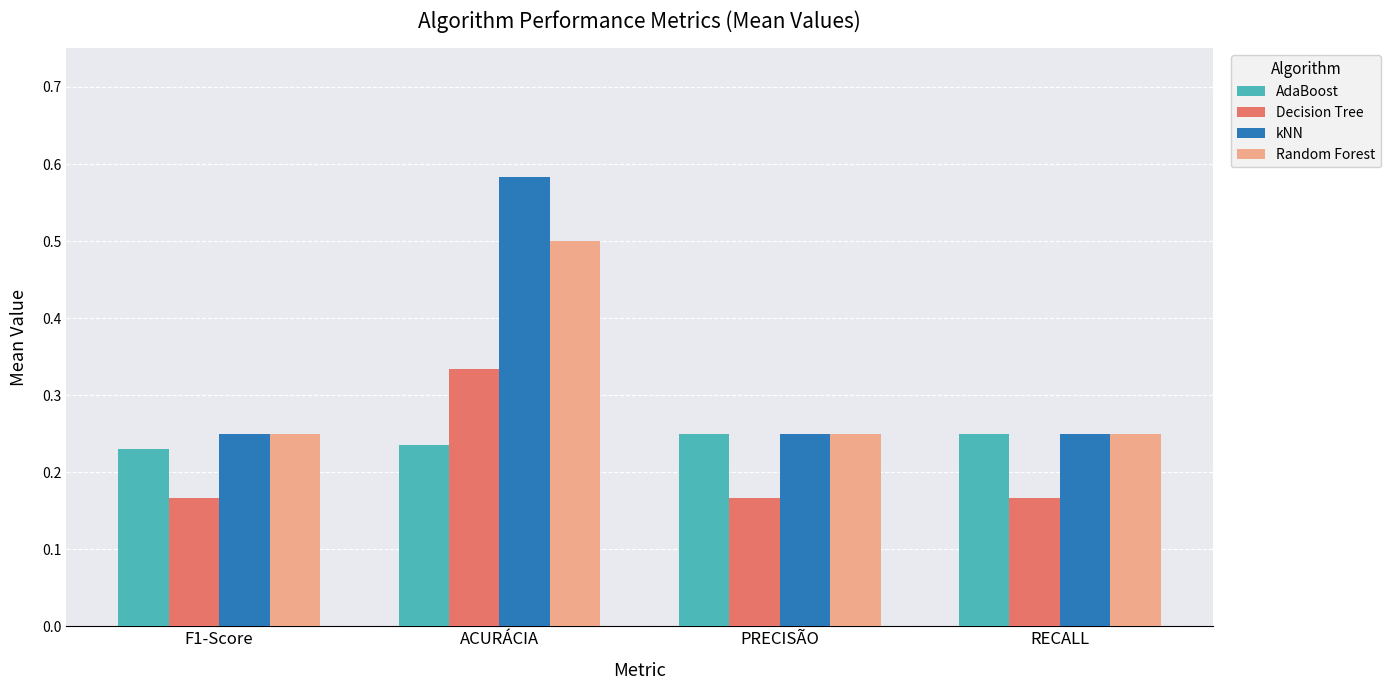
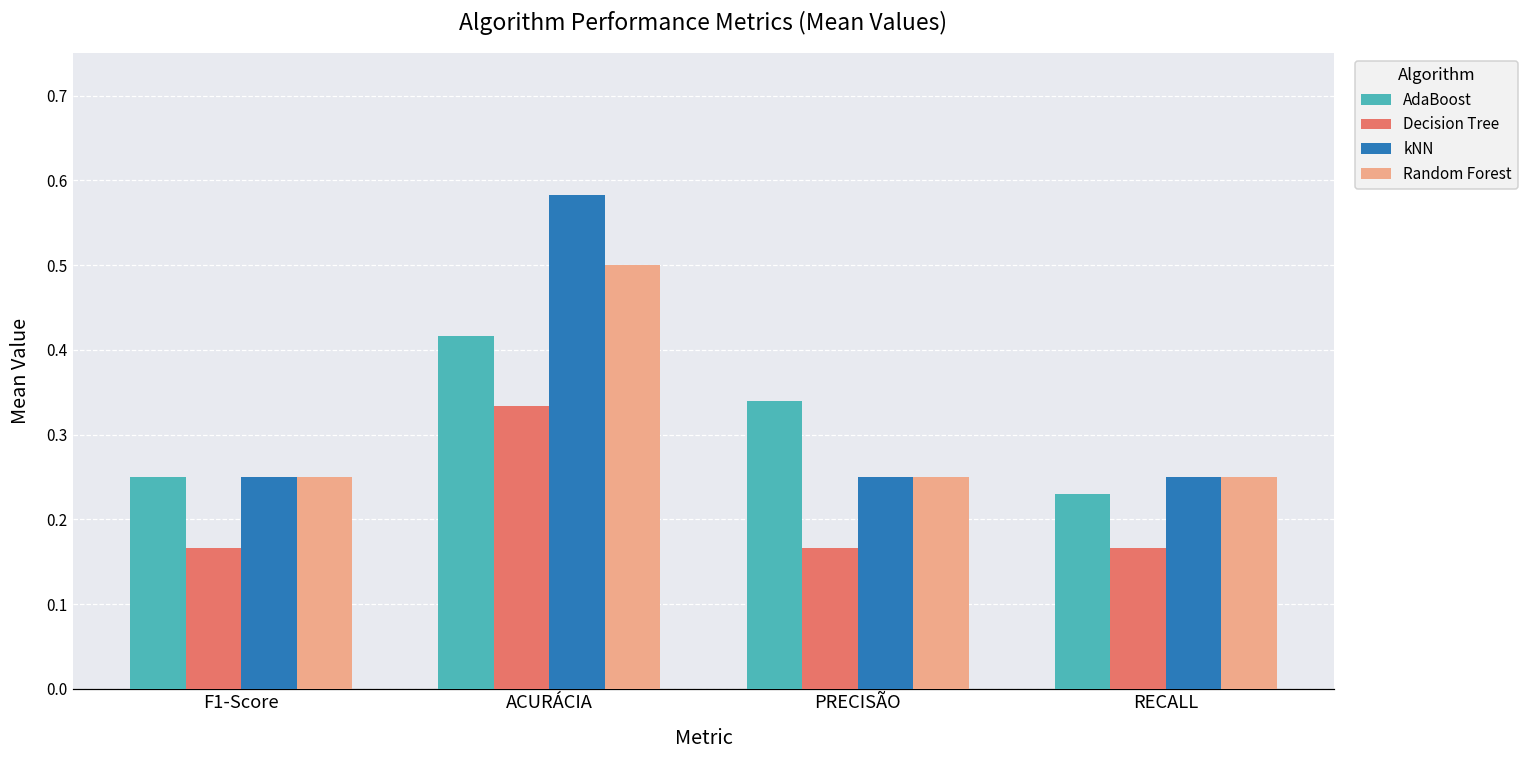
  {
    "AdaBoost": {
-     "F1-Score": 0.23,
-     "ACURÁCIA": 0.23,
-     "PRECISÃO": 0.25,
-     "RECALL": 0.25
+     "F1-Score": 0.25,
+     "ACURÁCIA": 0.42,
+     "PRECISÃO": 0.34,
+     "RECALL": 0.23
    },
    "Decision Tree": {
      "F1-Score": 0.17,
      "ACURÁCIA": 0.33,
      "PRECISÃO": 0.17,
      "RECALL": 0.17
    },
    "kNN": {
      "F1-Score": 0.25,
      "ACURÁCIA": 0.58,
      "PRECISÃO": 0.25,
      "RECALL": 0.25
    },
    "Random Forest": {
      "F1-Score": 0.25,
      "ACURÁCIA": 0.50,
      "PRECISÃO": 0.25,
      "RECALL": 0.25
    }
  }
